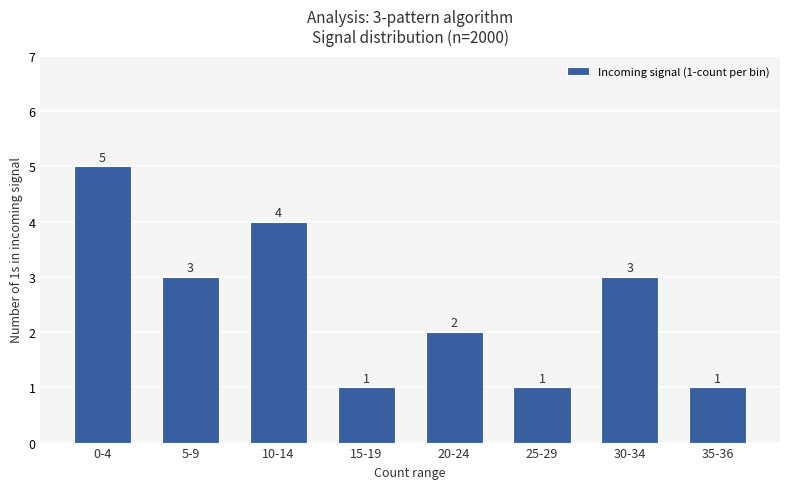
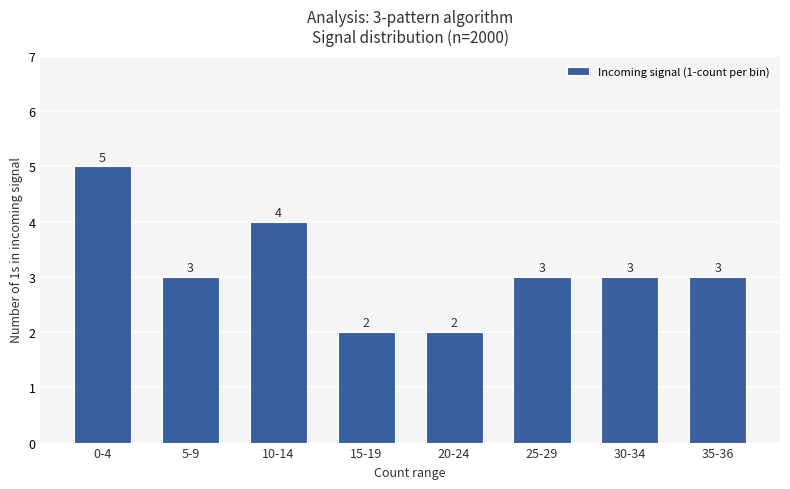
  {
    "0-4": 5,
    "5-9": 3,
    "10-14": 4,
-   "15-19": 1,
+   "15-19": 2,
    "20-24": 2,
-   "25-29": 1,
+   "25-29": 3,
    "30-34": 3,
-   "35-36": 1
+   "35-36": 3
  }
